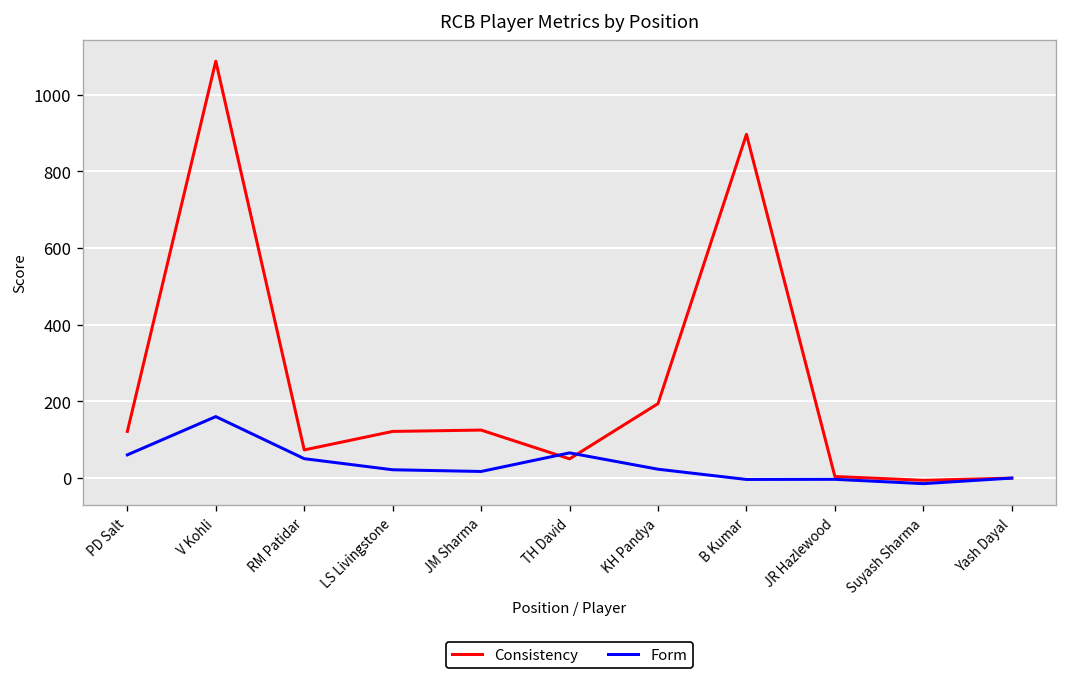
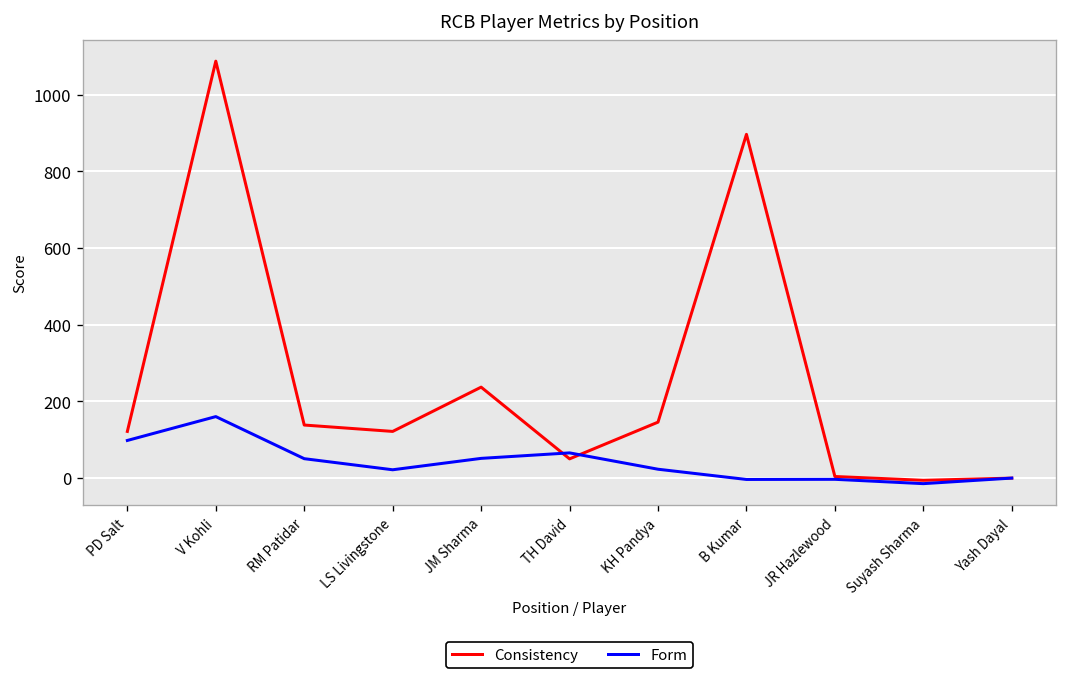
  {
    "Consistency": {
      "PD Salt": 120,
      "V Kohli": 1090,
-     "RM Patidar": 70,
+     "RM Patidar": 140,
      "LS Livingstone": 120,
-     "JM Sharma": 120,
+     "JM Sharma": 240,
      "TH David": 50,
-     "KH Pandya": 190,
+     "KH Pandya": 150,
      "B Kumar": 900,
      "Suyash Sharma": -10
    },
    "Form": {
-     "PD Salt": 60,
+     "PD Salt": 100,
      "V Kohli": 160,
      "RM Patidar": 50,
      "LS Livingstone": 20,
-     "JM Sharma": 20,
+     "JM Sharma": 50,
      "TH David": 70,
      "KH Pandya": 20,
      "B Kumar": 0,
      "Suyash Sharma": -10
    }
  }
